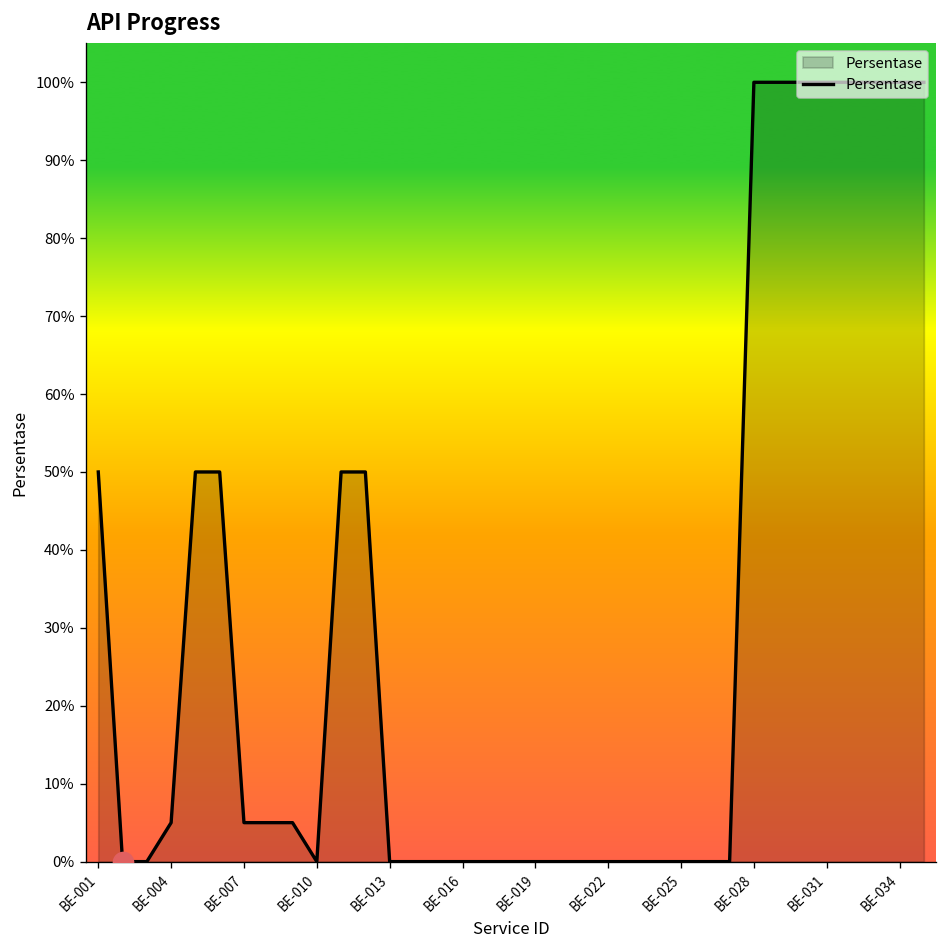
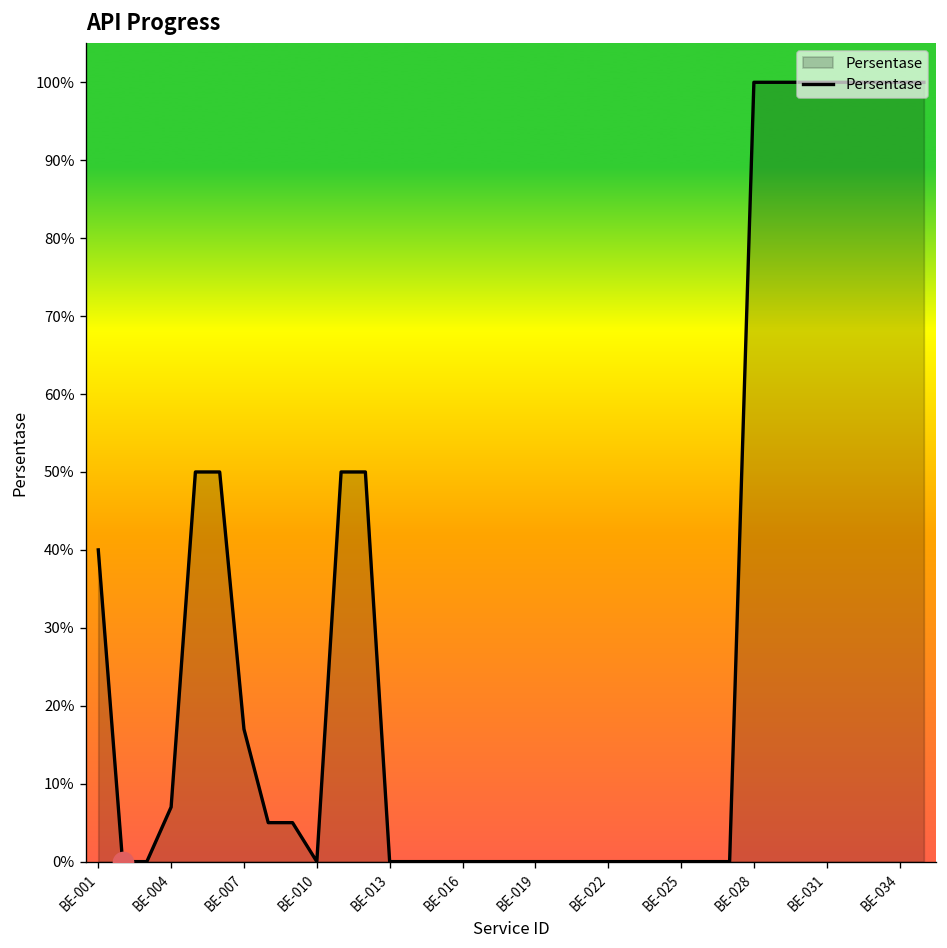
  {
    "Persentase": {
-     "BE-001": "50%",
-     "BE-004": "5%",
-     "BE-007": "5%",
+     "BE-001": "40%",
+     "BE-004": "7%",
+     "BE-007": "17%",
      "BE-010": "0%",
      "BE-013": "0%",
      "BE-016": "0%",
      "BE-019": "0%",
      "BE-022": "0%",
      "BE-025": "0%",
      "BE-028": "100%"
    }
  }
